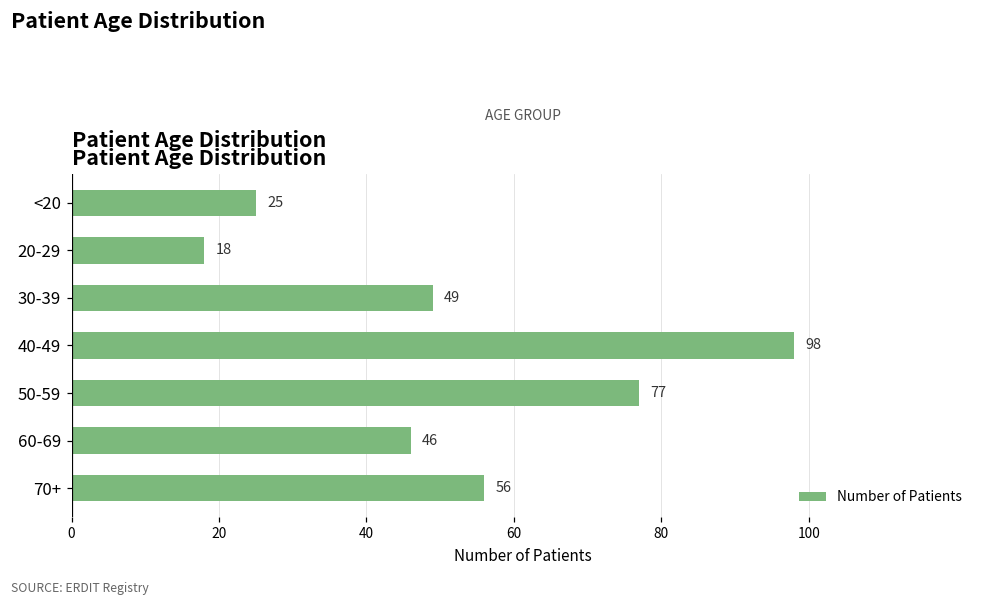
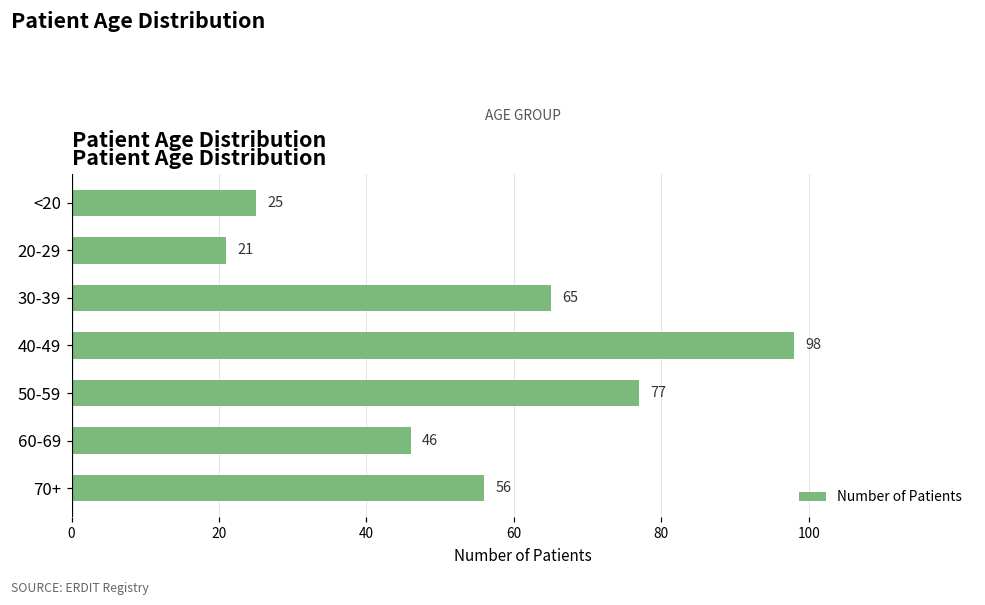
  {
    "<20": 25,
-   "20-29": 18,
-   "30-39": 49,
+   "20-29": 21,
+   "30-39": 65,
    "40-49": 98,
    "50-59": 77,
    "60-69": 46,
    "70+": 56
  }
